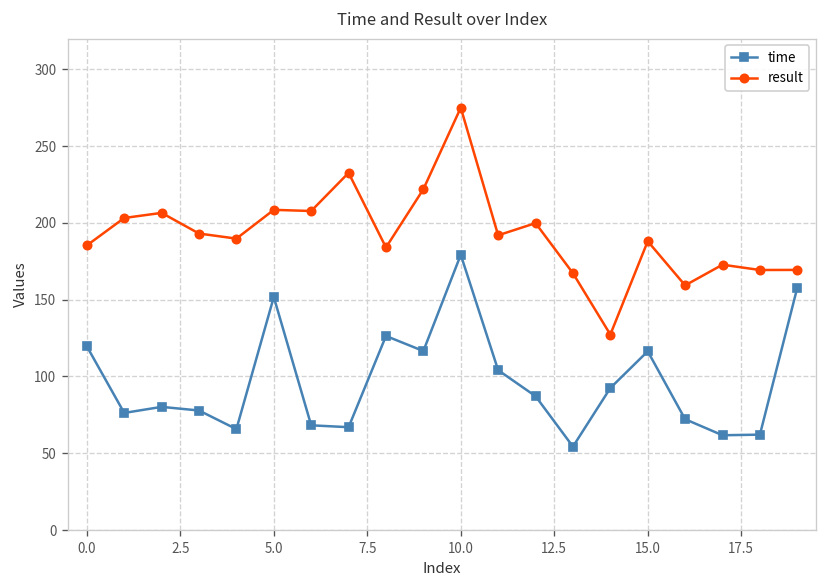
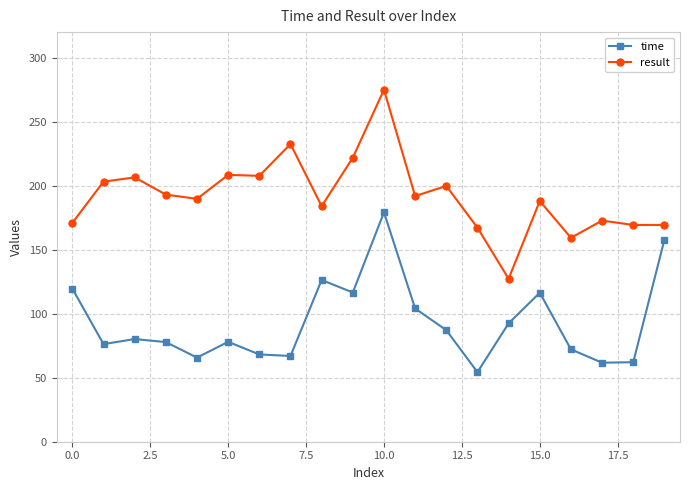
  {
    "time": {
      "0.0": 120,
-     "5.0": 152,
+     "5.0": 78,
      "10.0": 179,
      "15.0": 116
    },
    "result": {
-     "0.0": 185,
+     "0.0": 171,
      "5.0": 208,
      "10.0": 275,
      "15.0": 188
    }
  }
